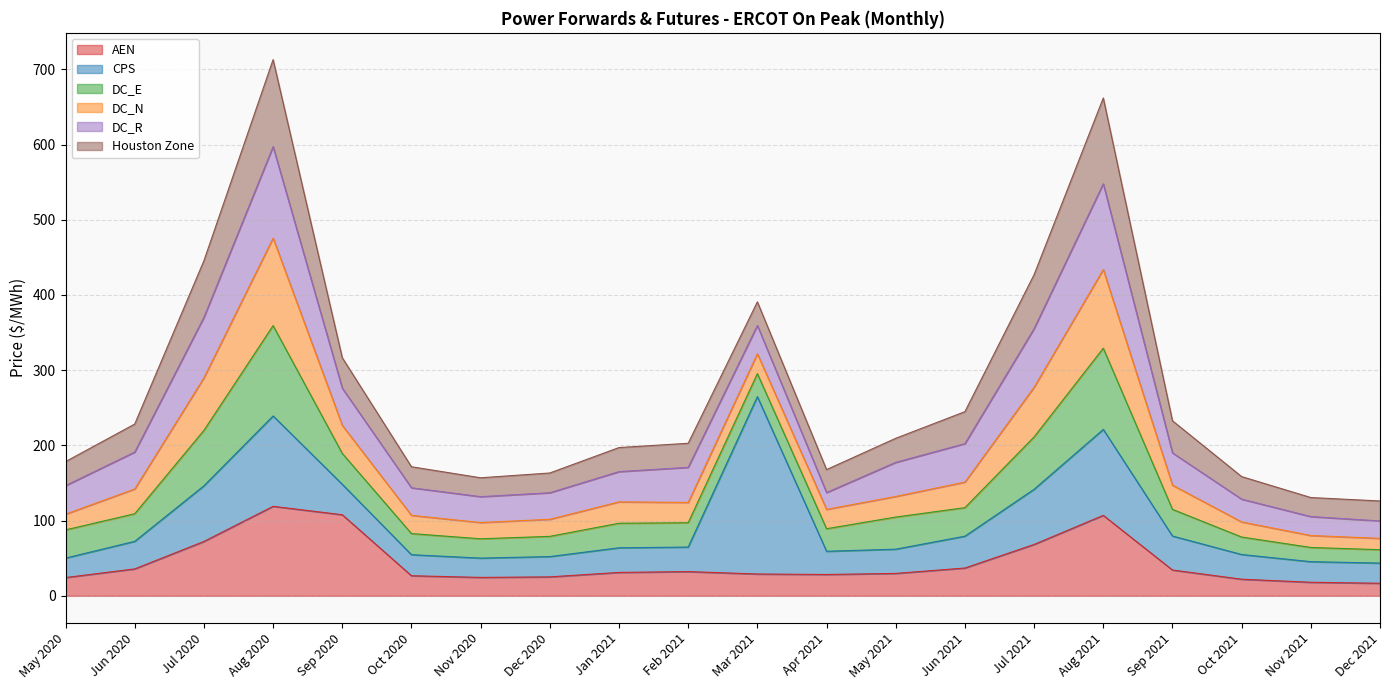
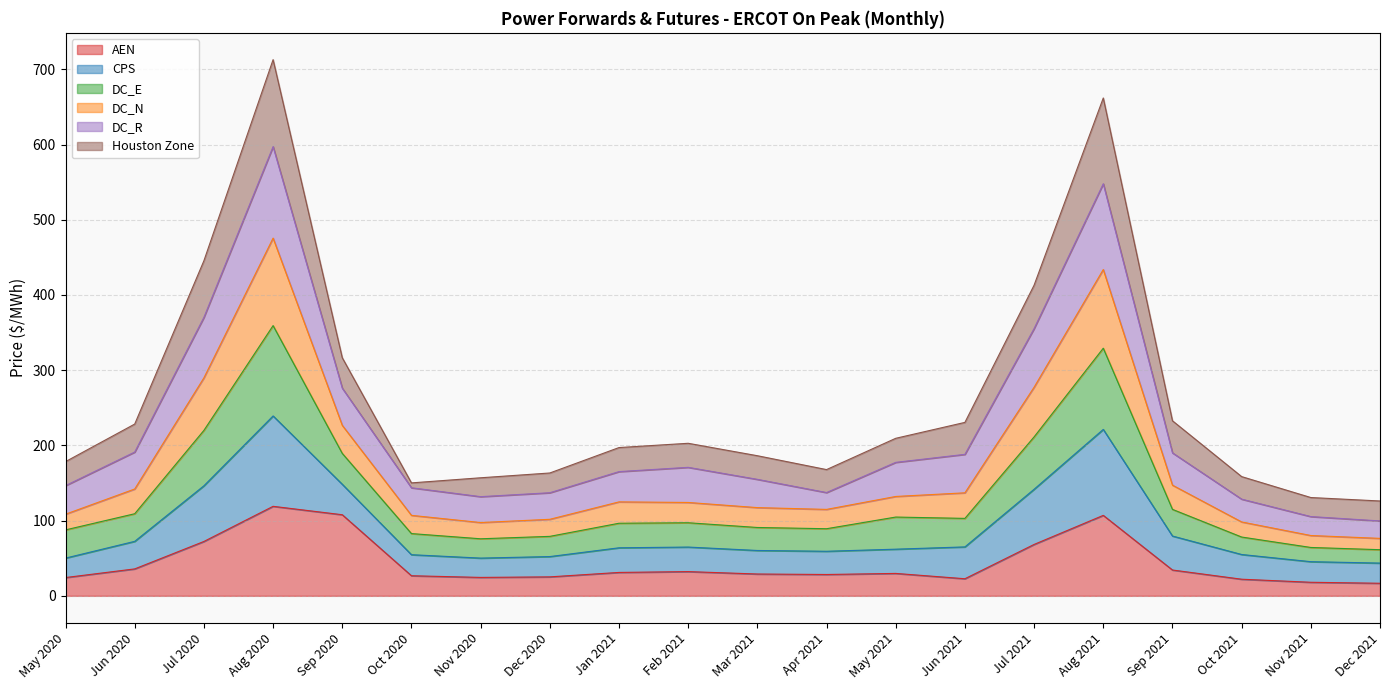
  {
    "AEN": {
      "May 2020": 20,
      "Jun 2020": 40,
      "Jul 2020": 70,
      "Aug 2020": 120,
      "Sep 2020": 110,
      "Oct 2020": 30,
      "Nov 2020": 20,
      "Dec 2020": 30,
      "Jan 2021": 30,
      "Feb 2021": 30,
      "Mar 2021": 30,
      "Apr 2021": 30,
      "May 2021": 30,
-     "Jun 2021": 40,
+     "Jun 2021": 20,
      "Jul 2021": 70,
      "Aug 2021": 110,
      "Sep 2021": 30,
      "Oct 2021": 20,
      "Nov 2021": 20,
      "Dec 2021": 20
    },
    "CPS": {
      "May 2020": 30,
      "Jun 2020": 40,
      "Jul 2020": 70,
      "Aug 2020": 120,
      "Sep 2020": 40,
      "Oct 2020": 30,
      "Nov 2020": 30,
      "Dec 2020": 30,
      "Jan 2021": 30,
      "Feb 2021": 30,
-     "Mar 2021": 240,
+     "Mar 2021": 30,
      "Apr 2021": 30,
      "May 2021": 30,
      "Jun 2021": 40,
      "Jul 2021": 70,
      "Aug 2021": 110,
      "Sep 2021": 50,
      "Oct 2021": 30,
      "Nov 2021": 30,
      "Dec 2021": 30
    },
    "DC_E": {
      "May 2020": 40,
      "Jun 2020": 40,
      "Jul 2020": 70,
      "Aug 2020": 120,
      "Sep 2020": 40,
      "Oct 2020": 30,
      "Nov 2020": 30,
      "Dec 2020": 30,
      "Jan 2021": 30,
      "Feb 2021": 30,
      "Mar 2021": 30,
      "Apr 2021": 30,
      "May 2021": 40,
      "Jun 2021": 40,
      "Jul 2021": 70,
      "Aug 2021": 110,
      "Sep 2021": 40,
      "Oct 2021": 20,
      "Nov 2021": 20,
      "Dec 2021": 20
    },
    "DC_N": {
      "May 2020": 20,
      "Jun 2020": 30,
      "Jul 2020": 70,
      "Aug 2020": 120,
      "Sep 2020": 40,
      "Oct 2020": 20,
      "Nov 2020": 20,
      "Dec 2020": 20,
      "Jan 2021": 30,
      "Feb 2021": 30,
      "Mar 2021": 30,
      "Apr 2021": 30,
      "May 2021": 30,
      "Jun 2021": 30,
      "Jul 2021": 70,
      "Aug 2021": 100,
      "Sep 2021": 30,
      "Oct 2021": 20,
      "Nov 2021": 20,
      "Dec 2021": 20
    },
    "DC_R": {
      "May 2020": 40,
      "Jun 2020": 50,
      "Jul 2020": 80,
      "Aug 2020": 120,
      "Sep 2020": 50,
      "Oct 2020": 40,
      "Nov 2020": 30,
      "Dec 2020": 40,
      "Jan 2021": 40,
      "Feb 2021": 50,
      "Mar 2021": 40,
      "Apr 2021": 20,
      "May 2021": 50,
      "Jun 2021": 50,
      "Jul 2021": 80,
      "Aug 2021": 110,
      "Sep 2021": 40,
      "Oct 2021": 30,
      "Nov 2021": 30,
      "Dec 2021": 20
    },
    "Houston Zone": {
      "May 2020": 30,
      "Jun 2020": 40,
      "Jul 2020": 80,
      "Aug 2020": 120,
      "Sep 2020": 40,
-     "Oct 2020": 30,
+     "Oct 2020": 10,
      "Nov 2020": 30,
      "Dec 2020": 30,
      "Jan 2021": 30,
      "Feb 2021": 30,
      "Mar 2021": 30,
      "Apr 2021": 30,
      "May 2021": 30,
      "Jun 2021": 40,
-     "Jul 2021": 70,
+     "Jul 2021": 60,
      "Aug 2021": 110,
      "Sep 2021": 40,
      "Oct 2021": 30,
      "Nov 2021": 30,
      "Dec 2021": 30
    }
  }
